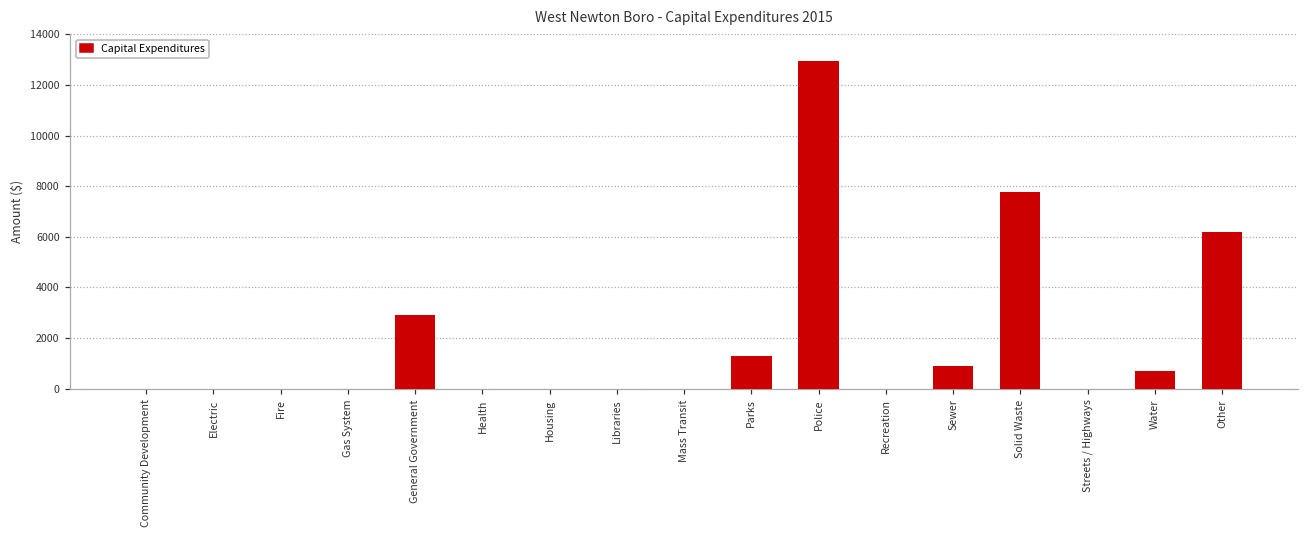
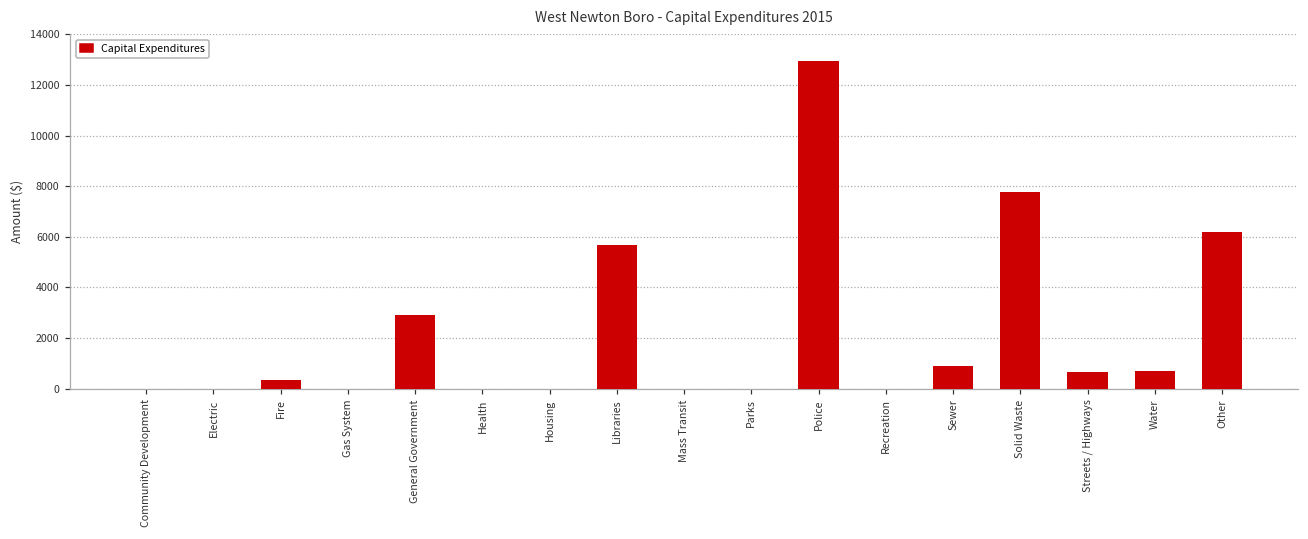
  {
    "Community Development": 0,
    "Electric": 0,
-   "Fire": 0,
+   "Fire": 400,
    "Gas System": 0,
    "General Government": 2900,
    "Health": 0,
    "Housing": 0,
-   "Libraries": 0,
+   "Libraries": 5700,
    "Mass Transit": 0,
-   "Parks": 1300,
+   "Parks": 0,
    "Police": 13000,
    "Recreation": 0,
    "Sewer": 900,
    "Solid Waste": 7800,
-   "Streets / Highways": 0,
+   "Streets / Highways": 700,
    "Water": 700,
    "Other": 6200
  }
